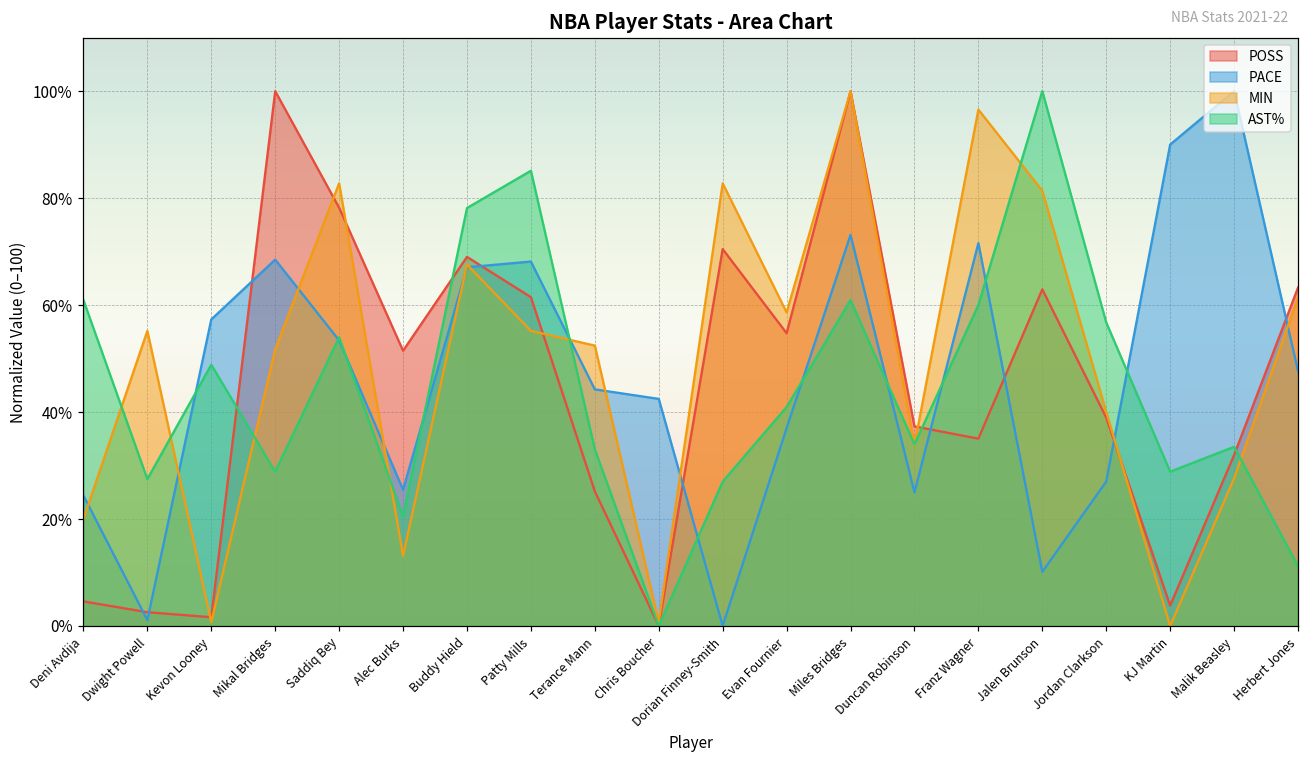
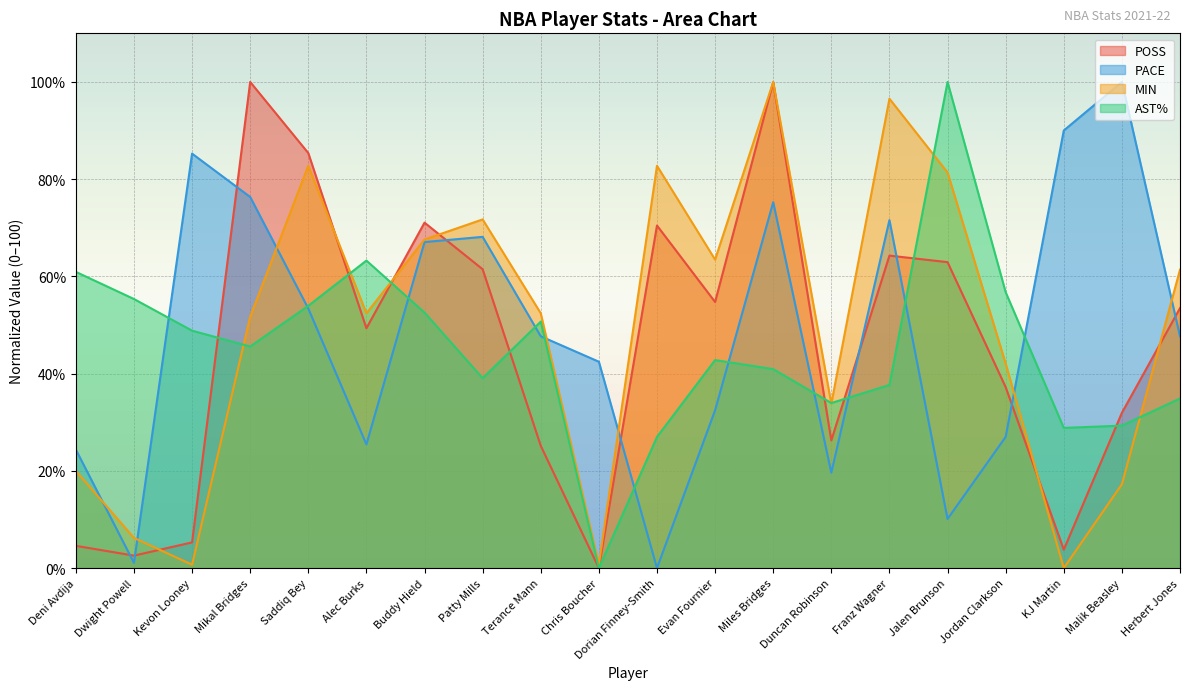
  {
    "POSS": {
      "Deni Avdija": "5%",
      "Dwight Powell": "3%",
-     "Kevon Looney": "2%",
+     "Kevon Looney": "5%",
      "Mikal Bridges": "100%",
-     "Saddiq Bey": "78%",
-     "Alec Burks": "51%",
-     "Buddy Hield": "69%",
+     "Saddiq Bey": "85%",
+     "Alec Burks": "49%",
+     "Buddy Hield": "71%",
      "Patty Mills": "61%",
      "Terance Mann": "25%",
      "Dorian Finney-Smith": "70%",
      "Evan Fournier": "55%",
-     "Duncan Robinson": "37%",
-     "Franz Wagner": "35%",
+     "Duncan Robinson": "26%",
+     "Franz Wagner": "64%",
      "Jalen Brunson": "63%",
-     "Jordan Clarkson": "39%",
+     "Jordan Clarkson": "37%",
      "KJ Martin": "4%",
      "Malik Beasley": "32%",
-     "Herbert Jones": "63%"
+     "Herbert Jones": "53%"
    },
    "PACE": {
      "Deni Avdija": "24%",
      "Dwight Powell": "1%",
-     "Kevon Looney": "57%",
-     "Mikal Bridges": "68%",
+     "Kevon Looney": "85%",
+     "Mikal Bridges": "76%",
      "Saddiq Bey": "53%",
      "Alec Burks": "25%",
      "Buddy Hield": "67%",
      "Patty Mills": "68%",
-     "Terance Mann": "44%",
+     "Terance Mann": "48%",
      "Chris Boucher": "42%",
      "Dorian Finney-Smith": "0%",
-     "Evan Fournier": "37%",
-     "Miles Bridges": "73%",
-     "Duncan Robinson": "25%",
+     "Evan Fournier": "32%",
+     "Miles Bridges": "75%",
+     "Duncan Robinson": "20%",
      "Franz Wagner": "72%",
      "Jalen Brunson": "10%",
      "Jordan Clarkson": "27%",
      "KJ Martin": "90%",
      "Herbert Jones": "48%"
    },
    "MIN": {
      "Deni Avdija": "20%",
-     "Dwight Powell": "55%",
+     "Dwight Powell": "6%",
      "Kevon Looney": "1%",
      "Mikal Bridges": "52%",
      "Saddiq Bey": "83%",
-     "Alec Burks": "13%",
+     "Alec Burks": "52%",
      "Buddy Hield": "68%",
-     "Patty Mills": "55%",
+     "Patty Mills": "72%",
      "Terance Mann": "52%",
      "Chris Boucher": "1%",
      "Dorian Finney-Smith": "83%",
-     "Evan Fournier": "59%",
+     "Evan Fournier": "63%",
      "Franz Wagner": "97%",
      "Jalen Brunson": "81%",
-     "Jordan Clarkson": "40%",
+     "Jordan Clarkson": "42%",
      "KJ Martin": "0%",
-     "Malik Beasley": "28%",
+     "Malik Beasley": "17%",
      "Herbert Jones": "61%"
    },
    "AST%": {
      "Deni Avdija": "61%",
-     "Dwight Powell": "27%",
+     "Dwight Powell": "55%",
      "Kevon Looney": "49%",
-     "Mikal Bridges": "29%",
+     "Mikal Bridges": "46%",
      "Saddiq Bey": "54%",
-     "Alec Burks": "20%",
-     "Buddy Hield": "78%",
-     "Patty Mills": "85%",
-     "Terance Mann": "33%",
+     "Alec Burks": "63%",
+     "Buddy Hield": "53%",
+     "Patty Mills": "39%",
+     "Terance Mann": "51%",
      "Dorian Finney-Smith": "27%",
-     "Evan Fournier": "41%",
-     "Miles Bridges": "61%",
-     "Franz Wagner": "60%",
+     "Evan Fournier": "43%",
+     "Miles Bridges": "41%",
+     "Franz Wagner": "38%",
      "Jalen Brunson": "100%",
      "Jordan Clarkson": "57%",
      "KJ Martin": "29%",
-     "Malik Beasley": "33%",
-     "Herbert Jones": "11%"
+     "Malik Beasley": "29%",
+     "Herbert Jones": "35%"
    }
  }
